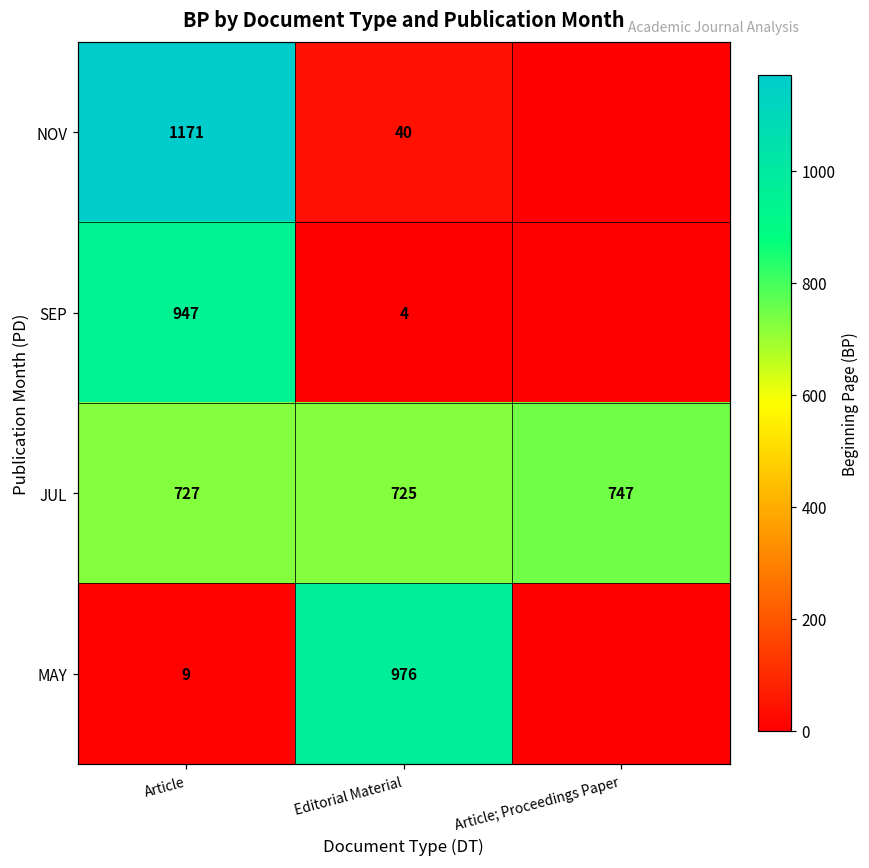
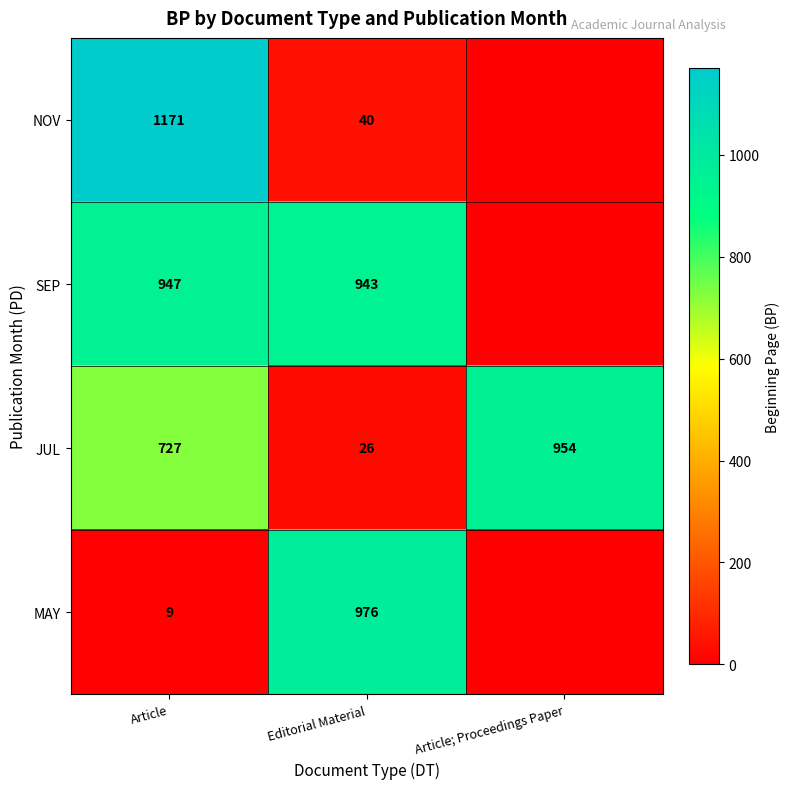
  {
    "NOV": {
      "Article": 1171,
      "Editorial Material": 40
    },
    "SEP": {
      "Article": 947,
-     "Editorial Material": 4
+     "Editorial Material": 943
    },
    "JUL": {
      "Article": 727,
-     "Editorial Material": 725,
-     "Article; Proceedings Paper": 747
+     "Editorial Material": 26,
+     "Article; Proceedings Paper": 954
    },
    "MAY": {
      "Article": 9,
      "Editorial Material": 976
    }
  }
